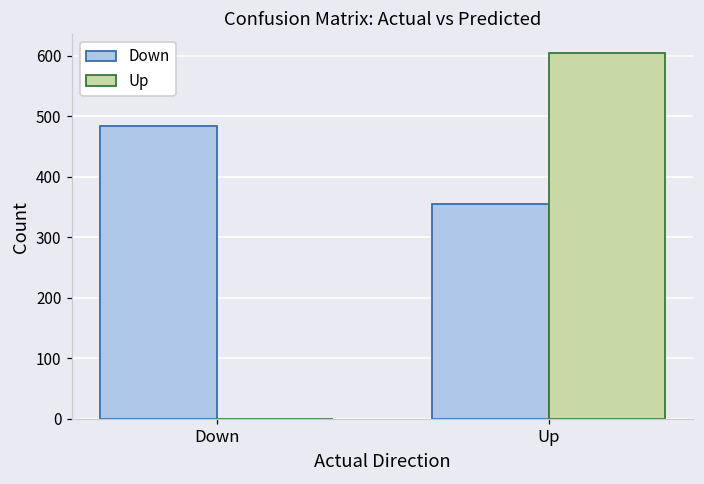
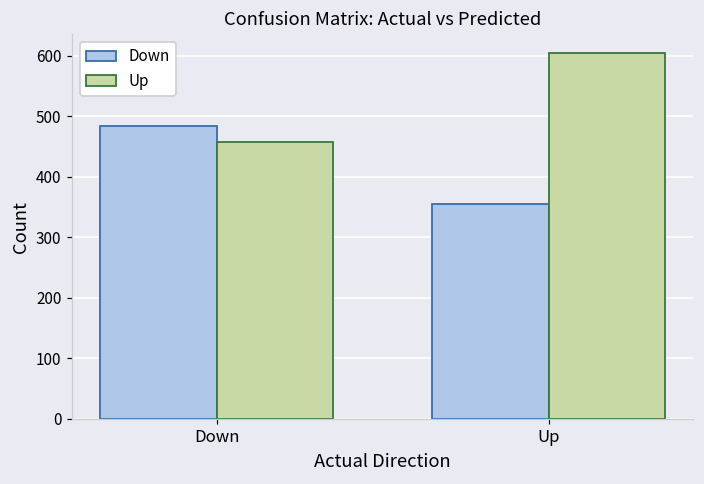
  {
    "Down": {
      "Down": 480,
      "Up": 360
    },
    "Up": {
-     "Down": 0,
+     "Down": 460,
      "Up": 610
    }
  }
